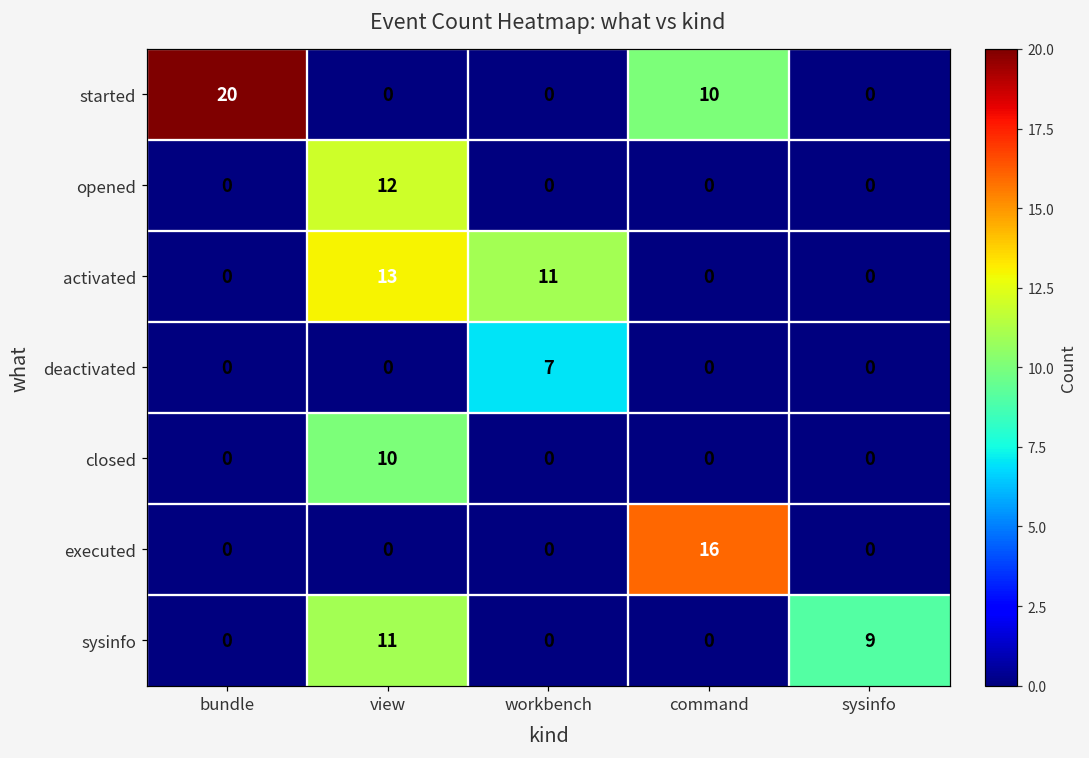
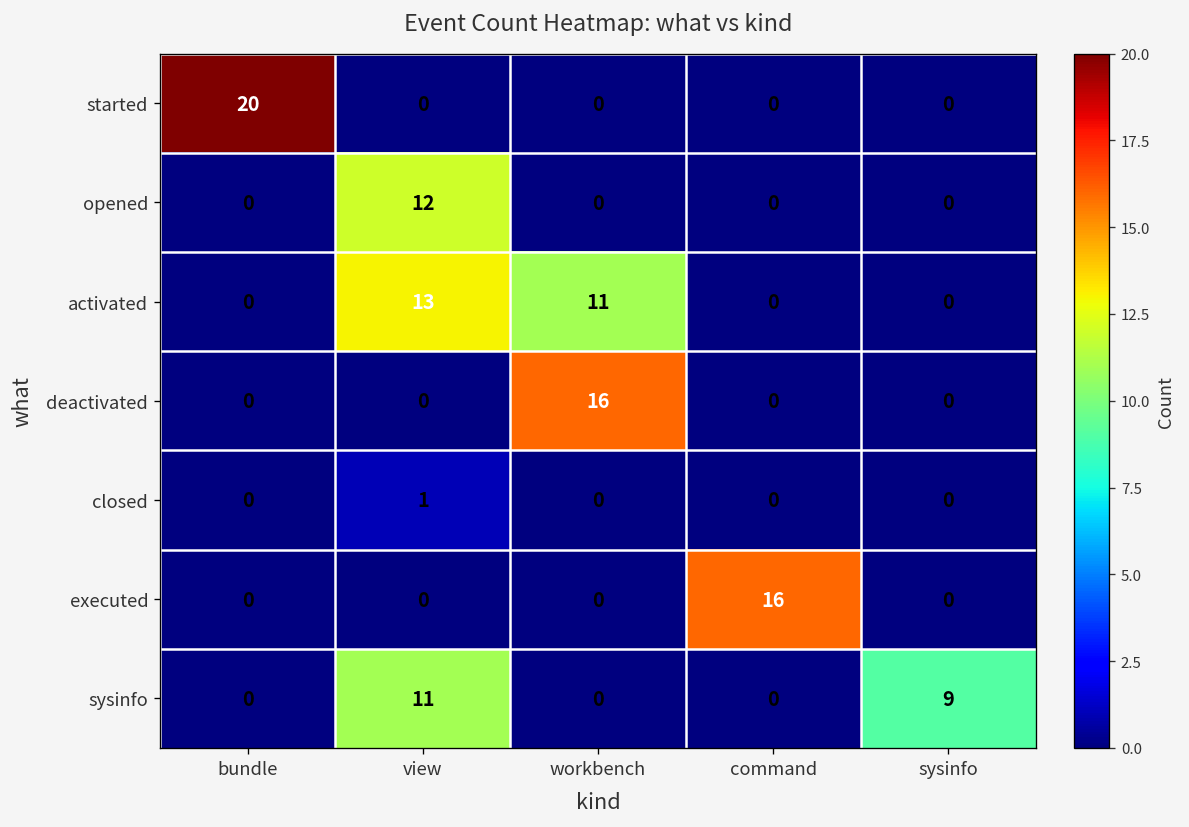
  {
    "started": {
      "bundle": 20,
      "view": 0,
      "workbench": 0,
-     "command": 10,
+     "command": 0,
      "sysinfo": 0
    },
    "opened": {
      "bundle": 0,
      "view": 12,
      "workbench": 0,
      "command": 0,
      "sysinfo": 0
    },
    "activated": {
      "bundle": 0,
      "view": 13,
      "workbench": 11,
      "command": 0,
      "sysinfo": 0
    },
    "deactivated": {
      "bundle": 0,
      "view": 0,
-     "workbench": 7,
+     "workbench": 16,
      "command": 0,
      "sysinfo": 0
    },
    "closed": {
      "bundle": 0,
-     "view": 10,
+     "view": 1,
      "workbench": 0,
      "command": 0,
      "sysinfo": 0
    },
    "executed": {
      "bundle": 0,
      "view": 0,
      "workbench": 0,
      "command": 16,
      "sysinfo": 0
    },
    "sysinfo": {
      "bundle": 0,
      "view": 11,
      "workbench": 0,
      "command": 0,
      "sysinfo": 9
    }
  }
